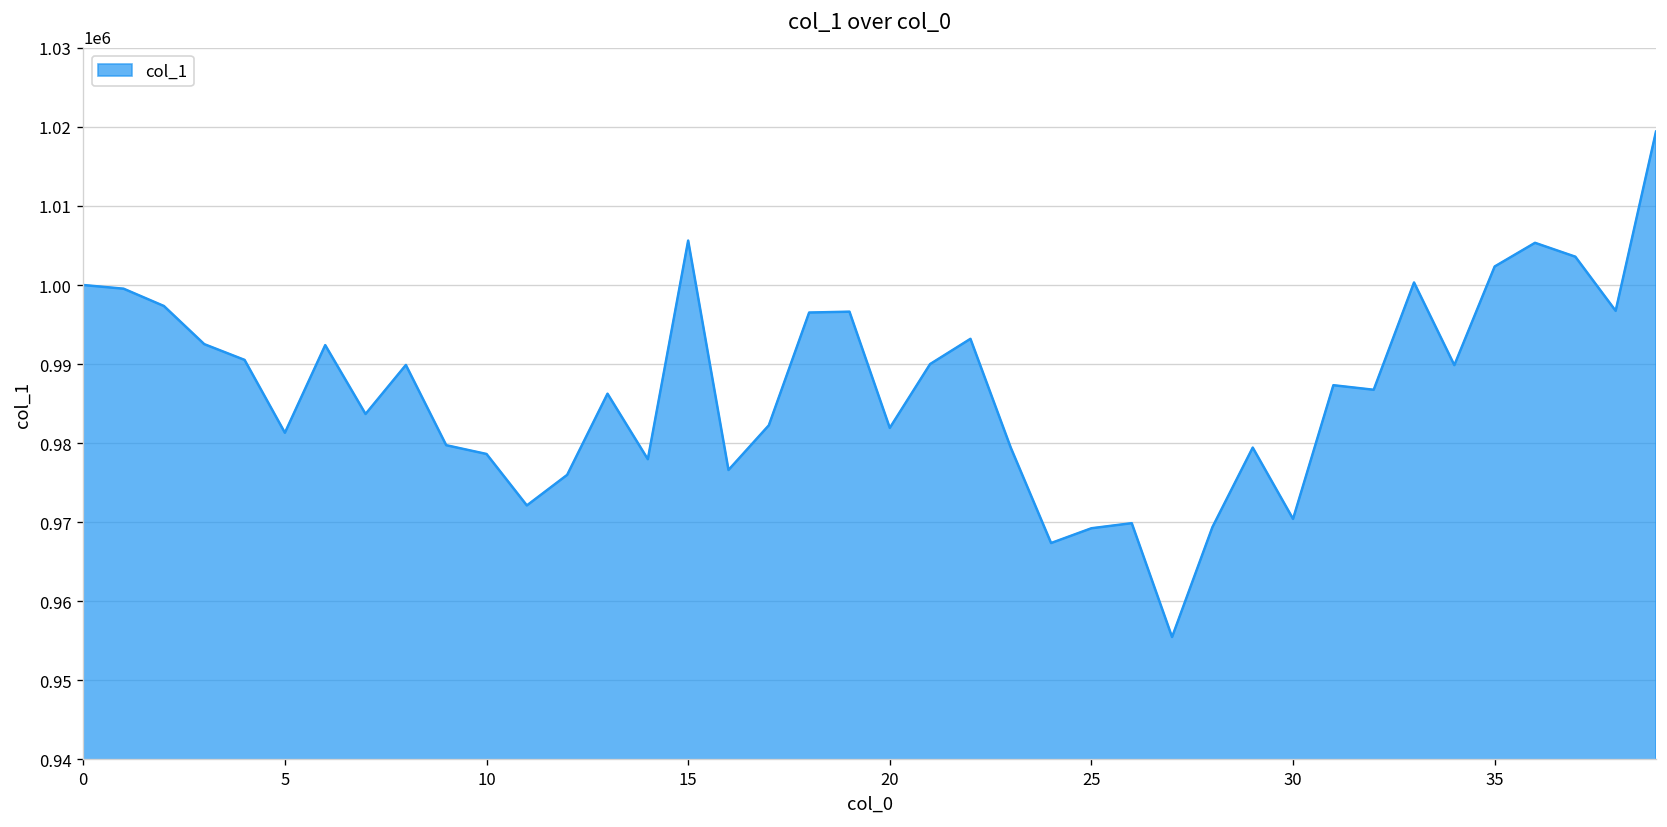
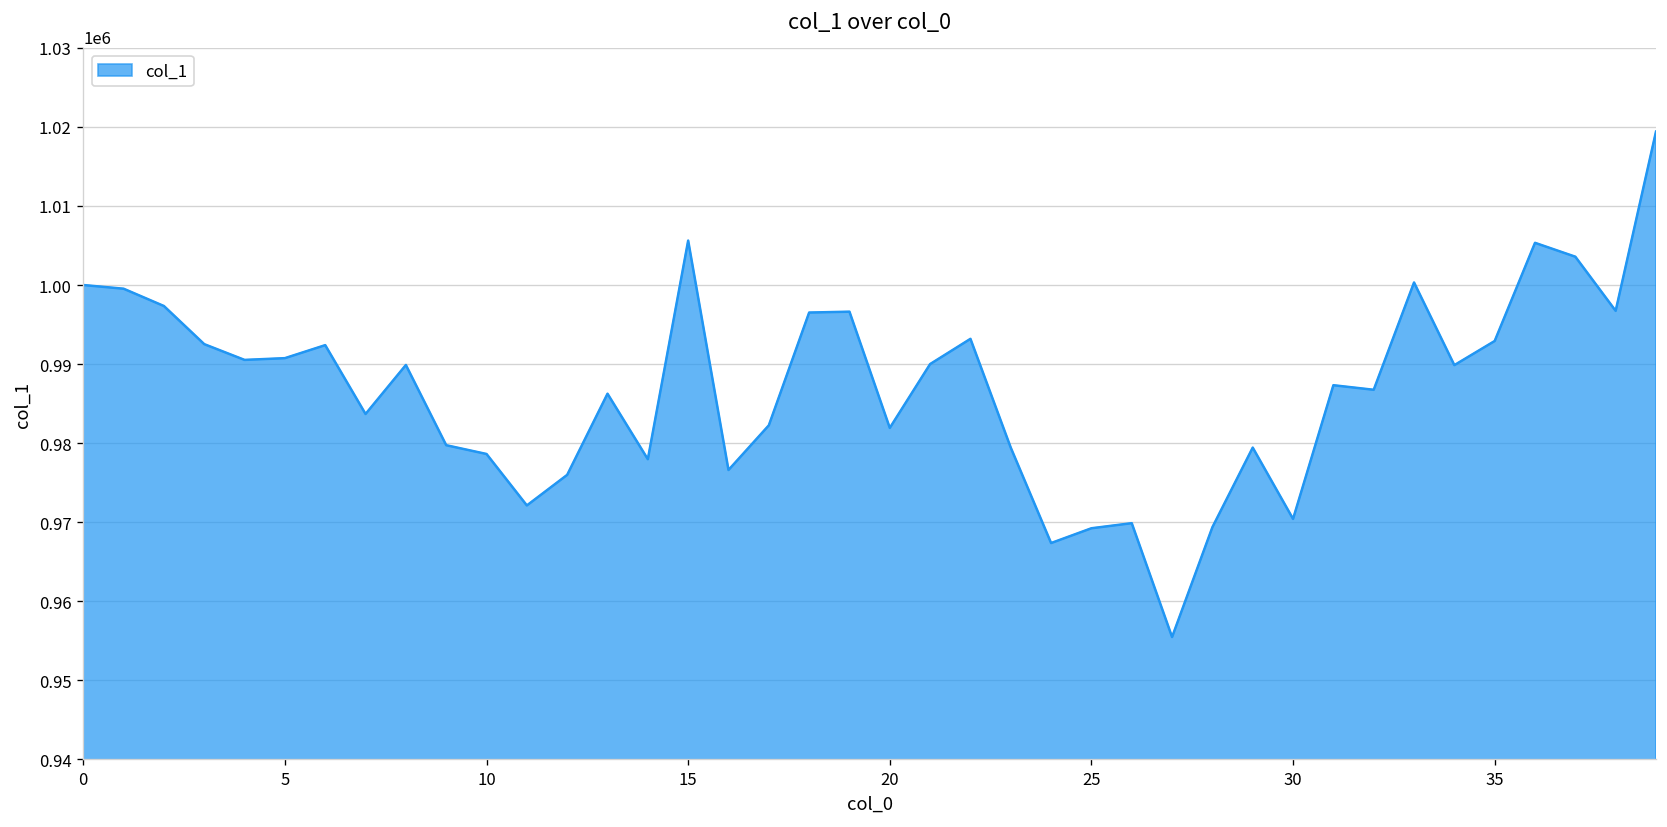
  {
    "0": 1000000,
-   "5": 981000,
+   "5": 991000,
    "10": 979000,
    "15": 1006000,
    "20": 982000,
    "25": 969000,
    "30": 970000,
-   "35": 1002000
+   "35": 993000
  }
